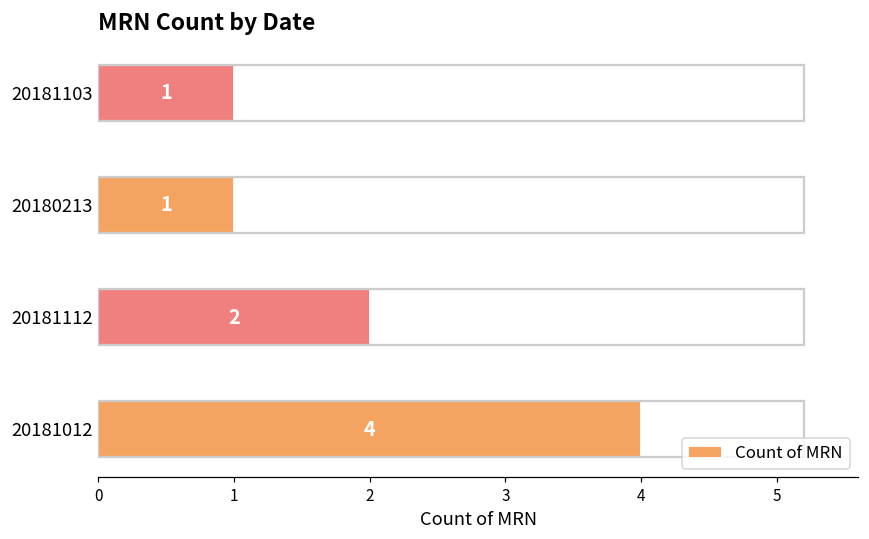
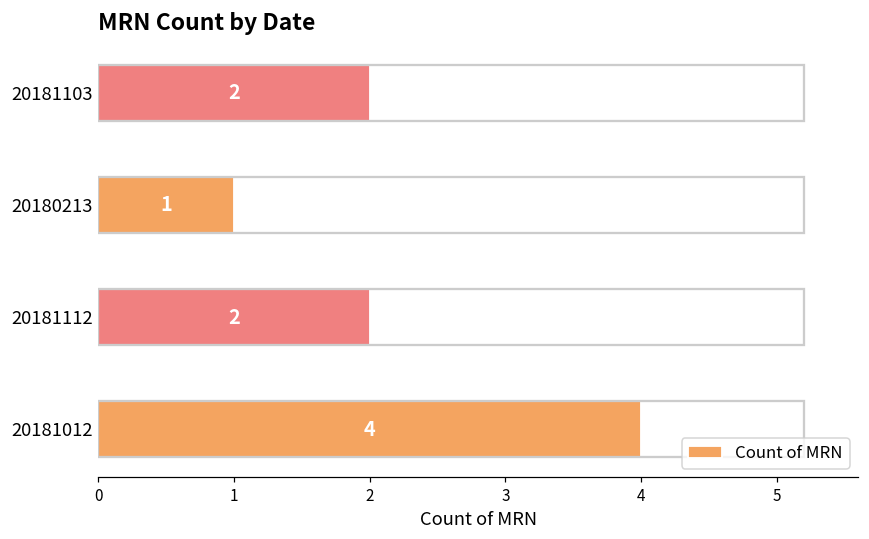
  {
-   "20181103": 1,
+   "20181103": 2,
    "20180213": 1,
    "20181112": 2,
    "20181012": 4
  }
